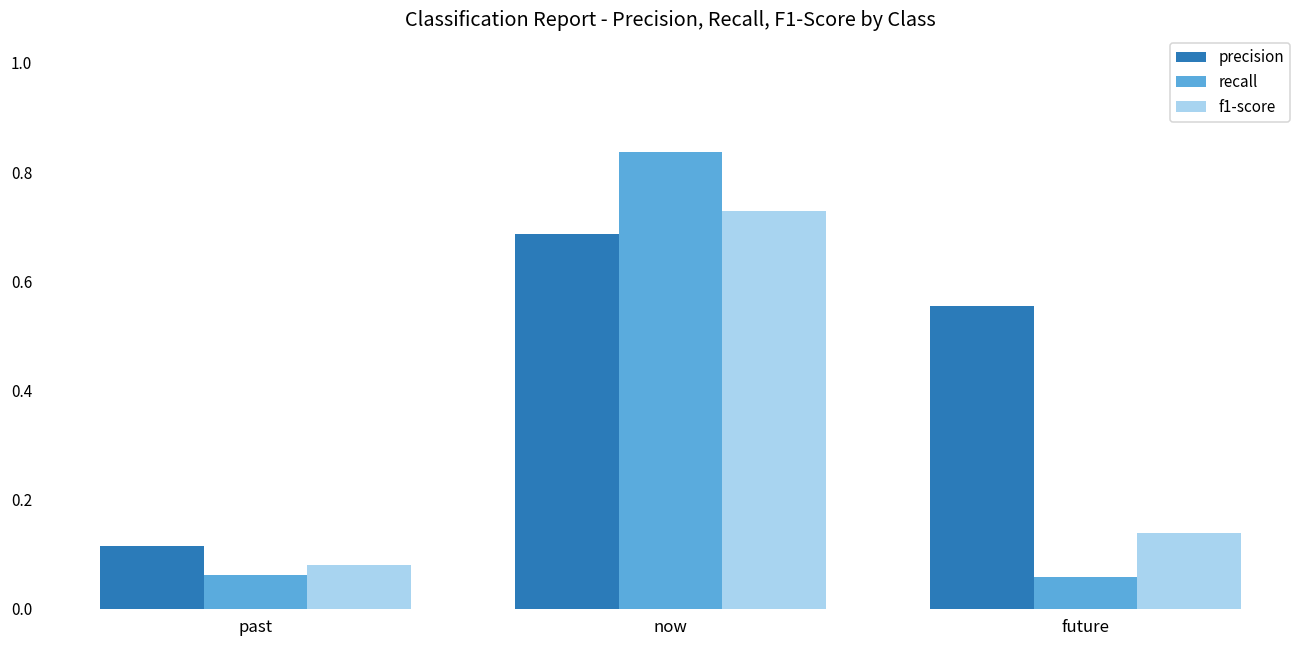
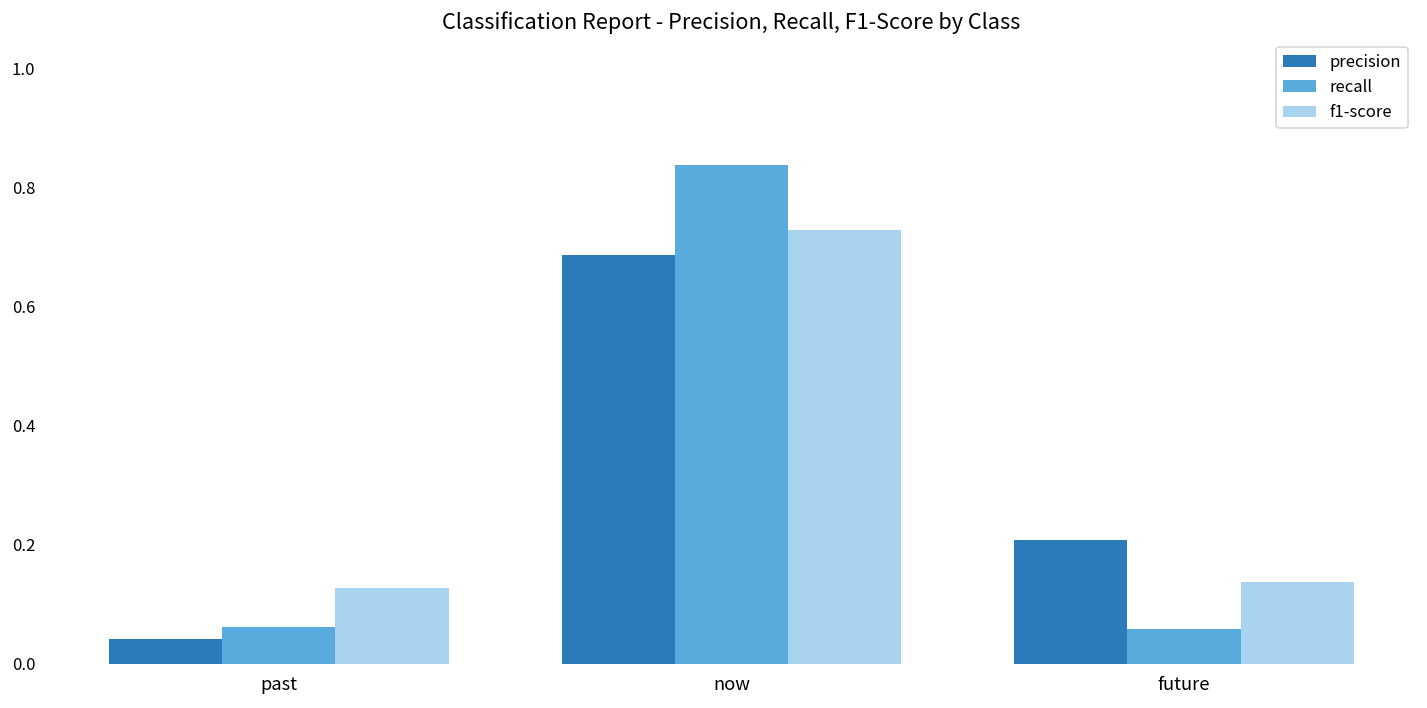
  {
    "precision": {
-     "past": 0.11,
+     "past": 0.04,
      "now": 0.69,
-     "future": 0.55
+     "future": 0.21
    },
    "recall": {
      "past": 0.06,
      "now": 0.84,
      "future": 0.06
    },
    "f1-score": {
-     "past": 0.08,
+     "past": 0.13,
      "now": 0.73,
      "future": 0.14
    }
  }
